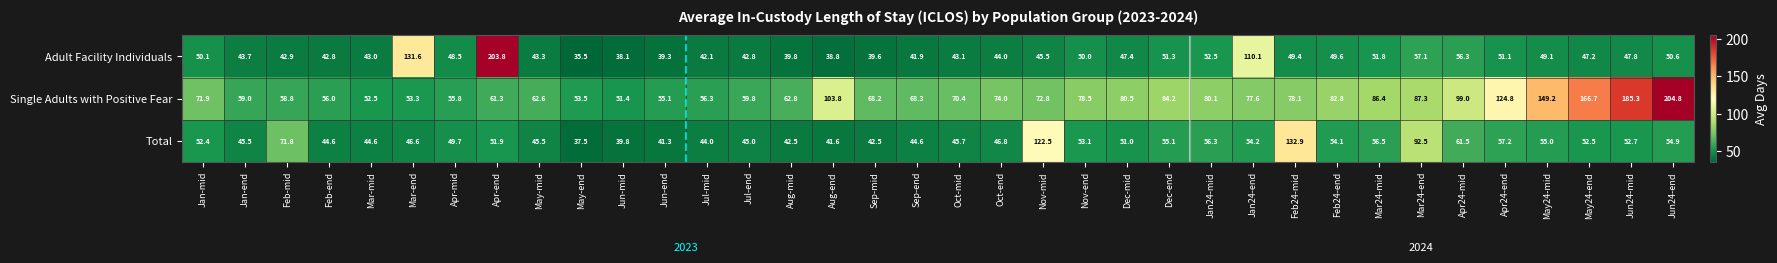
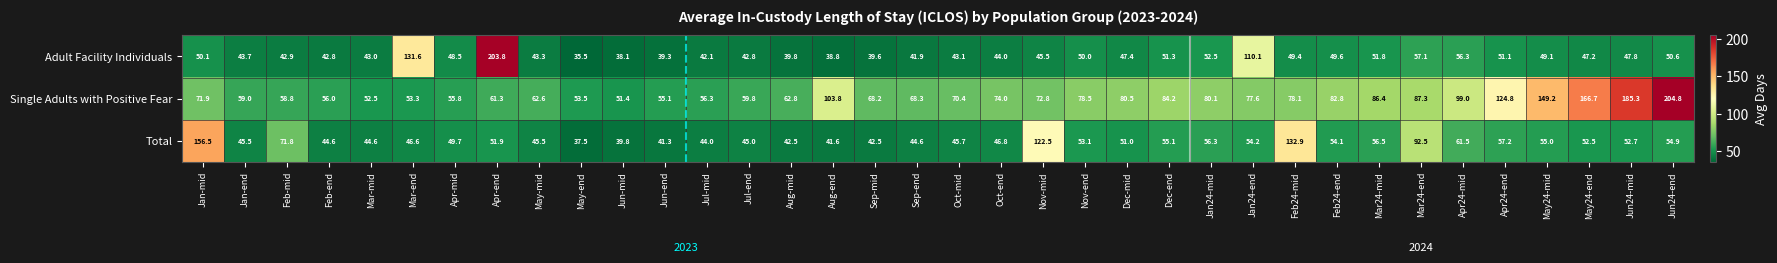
  {
    "Adult Facility Individuals": {
      "Jan-mid": 50.1,
      "Jan-end": 43.7,
      "Feb-mid": 42.9,
      "Feb-end": 42.8,
      "Mar-mid": 43.0,
      "Mar-end": 131.6,
      "Apr-mid": 48.5,
      "Apr-end": 203.8,
      "May-mid": 43.3,
      "May-end": 35.5,
      "Jun-mid": 38.1,
      "Jun-end": 39.3,
      "Jul-mid": 42.1,
      "Jul-end": 42.8,
      "Aug-mid": 39.8,
      "Aug-end": 38.8,
      "Sep-mid": 39.6,
      "Sep-end": 41.9,
      "Oct-mid": 43.1,
      "Oct-end": 44.0,
      "Nov-mid": 45.5,
      "Nov-end": 50.0,
      "Dec-mid": 47.4,
      "Dec-end": 51.3,
      "Jan24-mid": 52.5,
      "Jan24-end": 110.1,
      "Feb24-mid": 49.4,
      "Feb24-end": 49.6,
      "Mar24-mid": 51.8,
      "Mar24-end": 57.1,
      "Apr24-mid": 56.3,
      "Apr24-end": 51.1,
      "May24-mid": 49.1,
      "May24-end": 47.2,
      "Jun24-mid": 47.8,
      "Jun24-end": 50.6
    },
    "Single Adults with Positive Fear": {
      "Jan-mid": 71.9,
      "Jan-end": 59.0,
      "Feb-mid": 58.8,
      "Feb-end": 56.0,
      "Mar-mid": 52.5,
      "Mar-end": 53.3,
      "Apr-mid": 55.8,
      "Apr-end": 61.3,
      "May-mid": 62.6,
      "May-end": 53.5,
      "Jun-mid": 51.4,
      "Jun-end": 55.1,
      "Jul-mid": 56.3,
      "Jul-end": 59.8,
      "Aug-mid": 62.8,
      "Aug-end": 103.8,
      "Sep-mid": 68.2,
      "Sep-end": 68.3,
      "Oct-mid": 70.4,
      "Oct-end": 74.0,
      "Nov-mid": 72.8,
      "Nov-end": 78.5,
      "Dec-mid": 80.5,
      "Dec-end": 84.2,
      "Jan24-mid": 80.1,
      "Jan24-end": 77.6,
      "Feb24-mid": 78.1,
      "Feb24-end": 82.8,
      "Mar24-mid": 86.4,
      "Mar24-end": 87.3,
      "Apr24-mid": 99.0,
      "Apr24-end": 124.8,
      "May24-mid": 149.2,
      "May24-end": 166.7,
      "Jun24-mid": 185.3,
      "Jun24-end": 204.8
    },
    "Total": {
-     "Jan-mid": 52.4,
+     "Jan-mid": 156.5,
      "Jan-end": 45.5,
      "Feb-mid": 71.8,
      "Feb-end": 44.6,
      "Mar-mid": 44.6,
      "Mar-end": 46.6,
      "Apr-mid": 49.7,
      "Apr-end": 51.9,
      "May-mid": 45.5,
      "May-end": 37.5,
      "Jun-mid": 39.8,
      "Jun-end": 41.3,
      "Jul-mid": 44.0,
      "Jul-end": 45.0,
      "Aug-mid": 42.5,
      "Aug-end": 41.6,
      "Sep-mid": 42.5,
      "Sep-end": 44.6,
      "Oct-mid": 45.7,
      "Oct-end": 46.8,
      "Nov-mid": 122.5,
      "Nov-end": 53.1,
      "Dec-mid": 51.0,
      "Dec-end": 55.1,
      "Jan24-mid": 56.3,
      "Jan24-end": 54.2,
      "Feb24-mid": 132.9,
      "Feb24-end": 54.1,
      "Mar24-mid": 56.5,
      "Mar24-end": 92.5,
      "Apr24-mid": 61.5,
      "Apr24-end": 57.2,
      "May24-mid": 55.0,
      "May24-end": 52.5,
      "Jun24-mid": 52.7,
      "Jun24-end": 54.9
    }
  }
